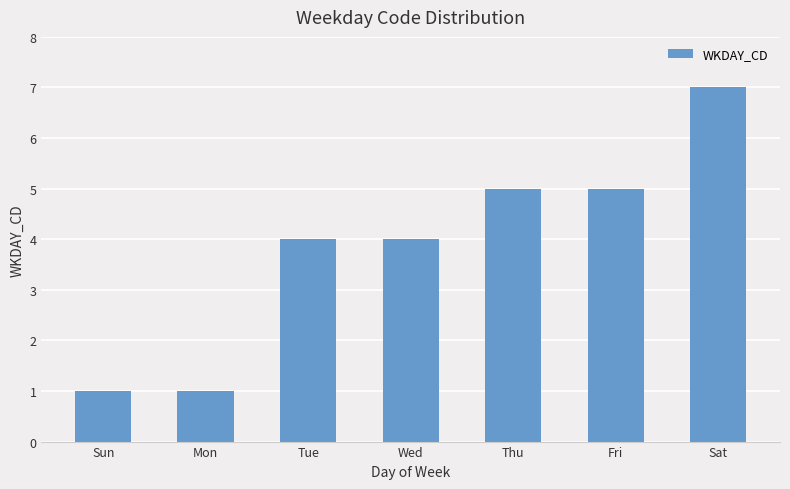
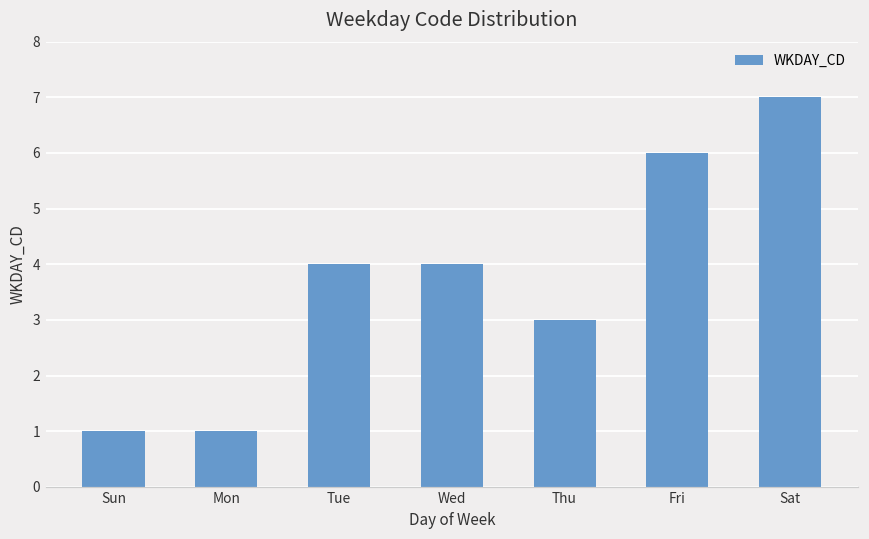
  {
    "Sun": 1,
    "Mon": 1,
    "Tue": 4,
    "Wed": 4,
-   "Thu": 5,
-   "Fri": 5,
+   "Thu": 3,
+   "Fri": 6,
    "Sat": 7
  }
